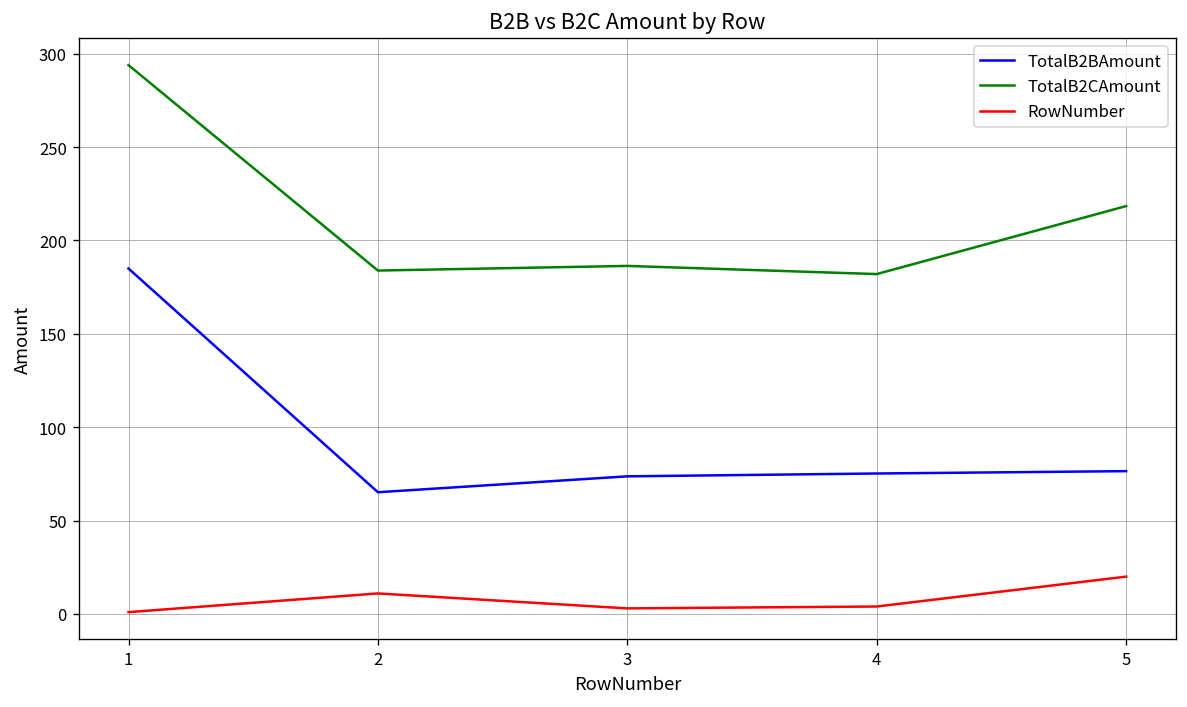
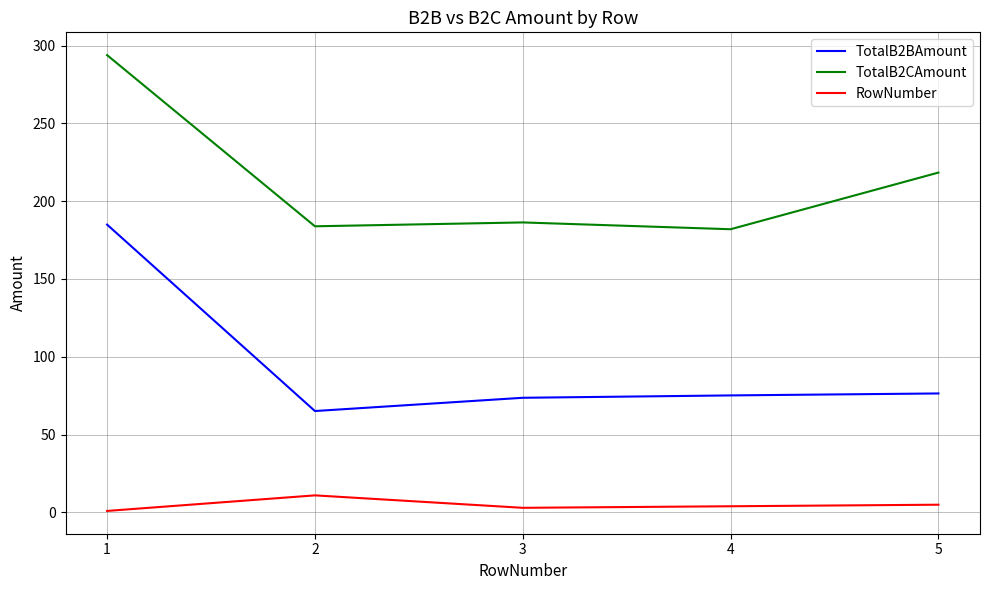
  {
    "TotalB2BAmount": {
      "1": 185,
      "2": 65,
      "3": 74,
      "4": 75,
      "5": 76
    },
    "TotalB2CAmount": {
      "1": 294,
      "2": 184,
      "3": 186,
      "4": 182,
      "5": 218
    },
    "RowNumber": {
      "1": 1,
      "2": 11,
      "3": 3,
      "4": 4,
-     "5": 20
+     "5": 5
    }
  }
